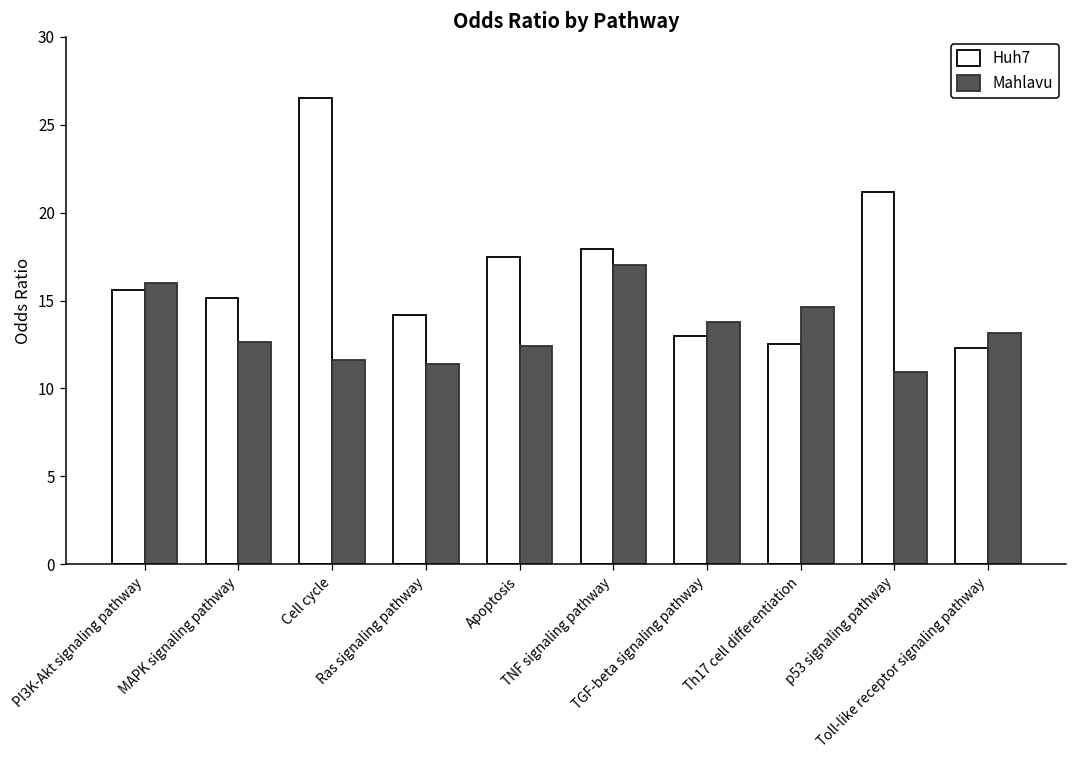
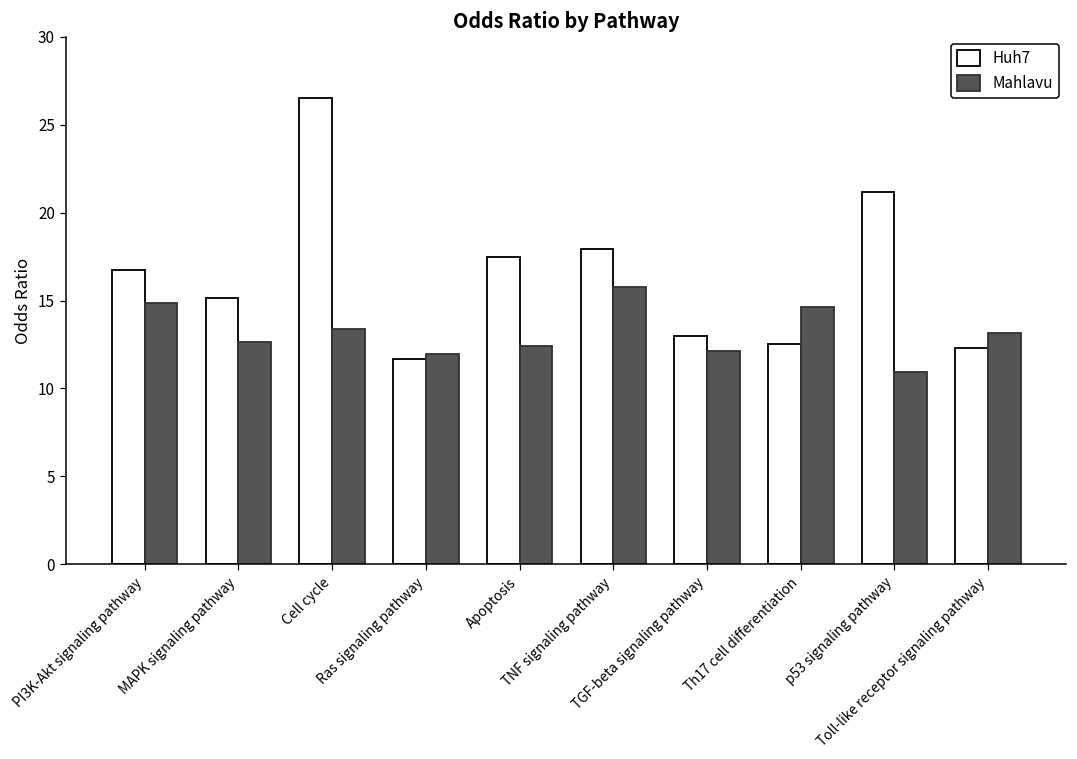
  {
    "Huh7": {
-     "PI3K-Akt signaling pathway": 15.6,
+     "PI3K-Akt signaling pathway": 16.7,
      "MAPK signaling pathway": 15.2,
      "Cell cycle": 26.5,
-     "Ras signaling pathway": 14.2,
+     "Ras signaling pathway": 11.7,
      "Apoptosis": 17.5,
      "TNF signaling pathway": 17.9,
      "TGF-beta signaling pathway": 13.0,
      "Th17 cell differentiation": 12.5,
      "p53 signaling pathway": 21.2,
      "Toll-like receptor signaling pathway": 12.3
    },
    "Mahlavu": {
-     "PI3K-Akt signaling pathway": 16.0,
+     "PI3K-Akt signaling pathway": 14.9,
      "MAPK signaling pathway": 12.6,
-     "Cell cycle": 11.6,
-     "Ras signaling pathway": 11.4,
+     "Cell cycle": 13.4,
+     "Ras signaling pathway": 11.9,
      "Apoptosis": 12.4,
-     "TNF signaling pathway": 17.0,
-     "TGF-beta signaling pathway": 13.8,
+     "TNF signaling pathway": 15.8,
+     "TGF-beta signaling pathway": 12.1,
      "Th17 cell differentiation": 14.6,
      "p53 signaling pathway": 11.0,
      "Toll-like receptor signaling pathway": 13.2
    }
  }
